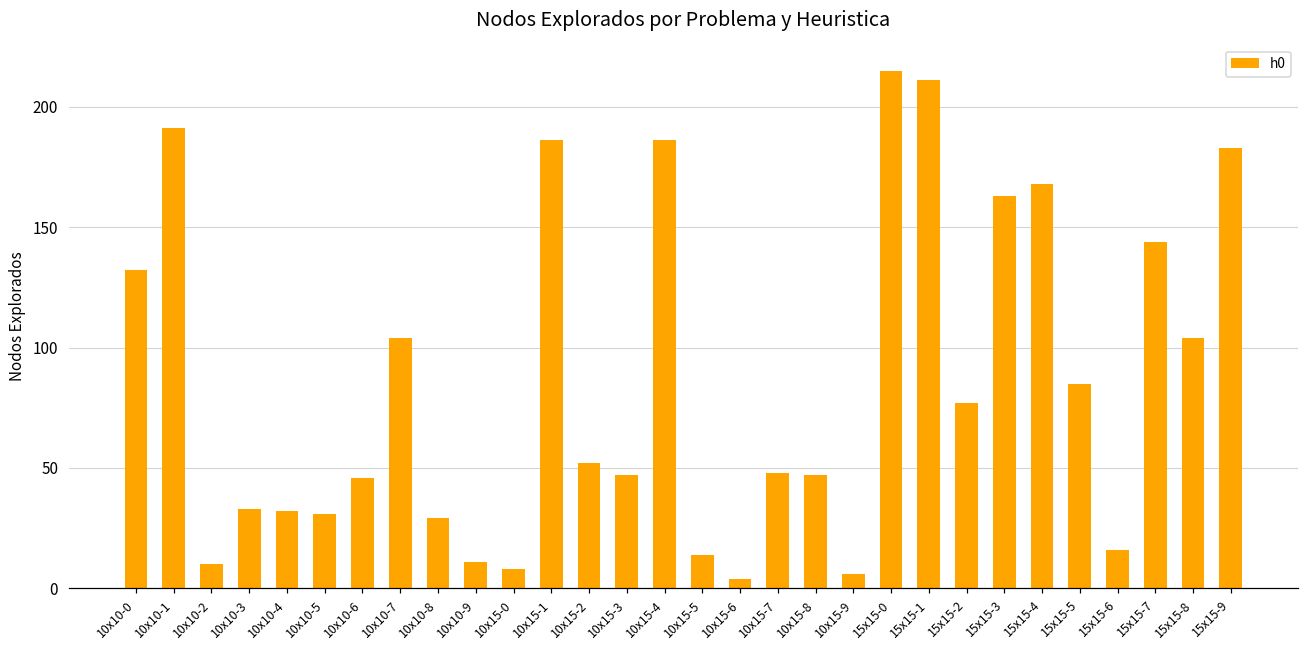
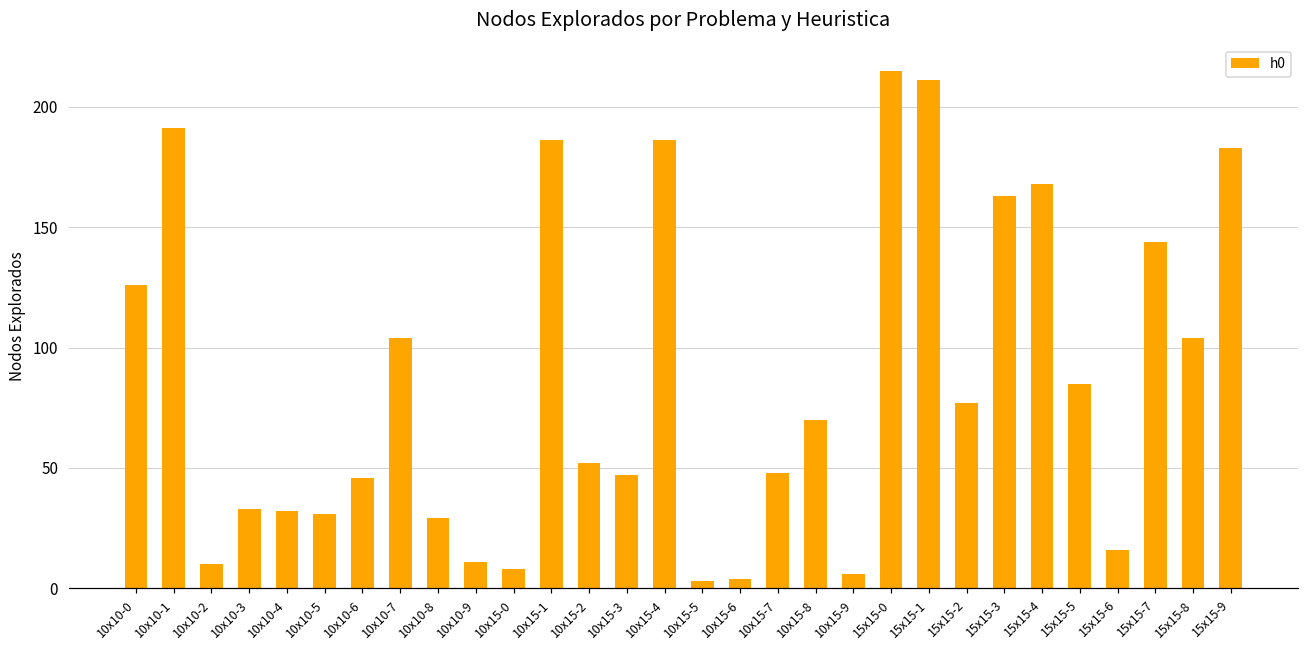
  {
-   "10x10-0": 132,
+   "10x10-0": 126,
    "10x10-1": 191,
    "10x10-2": 10,
    "10x10-3": 33,
    "10x10-4": 32,
    "10x10-5": 31,
    "10x10-6": 46,
    "10x10-7": 104,
    "10x10-8": 29,
    "10x10-9": 11,
    "10x15-0": 8,
    "10x15-1": 186,
    "10x15-2": 52,
    "10x15-3": 47,
    "10x15-4": 186,
-   "10x15-5": 14,
+   "10x15-5": 3,
    "10x15-6": 4,
    "10x15-7": 48,
-   "10x15-8": 47,
+   "10x15-8": 70,
    "10x15-9": 6,
    "15x15-0": 215,
    "15x15-1": 211,
    "15x15-2": 77,
    "15x15-3": 163,
    "15x15-4": 168,
    "15x15-5": 85,
    "15x15-6": 16,
    "15x15-7": 144,
    "15x15-8": 104,
    "15x15-9": 183
  }
